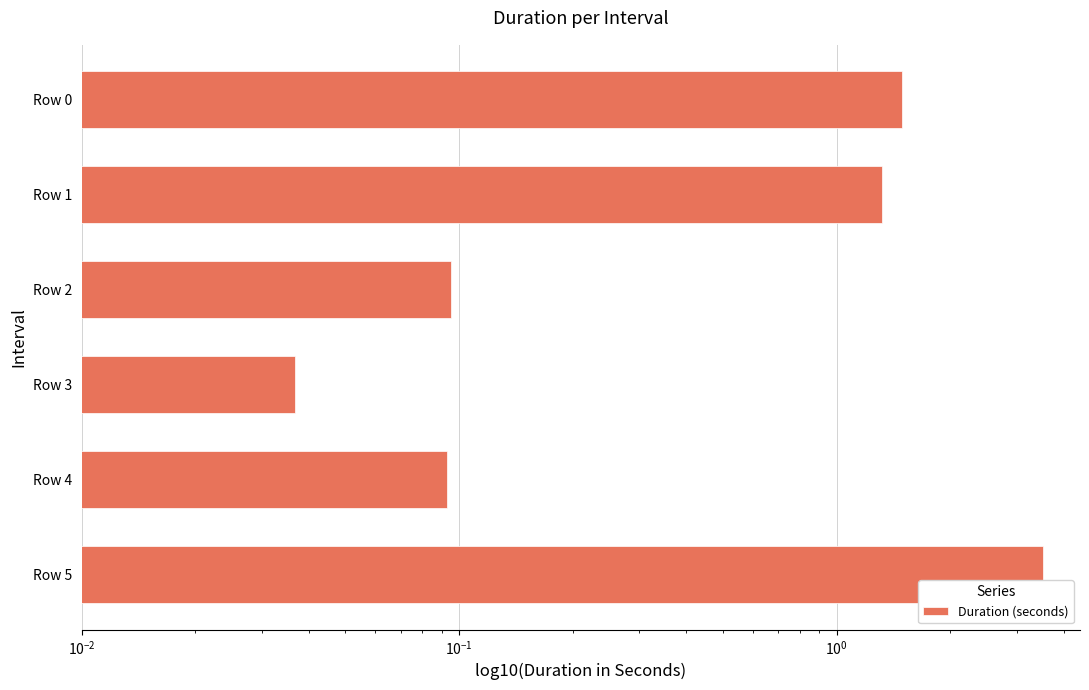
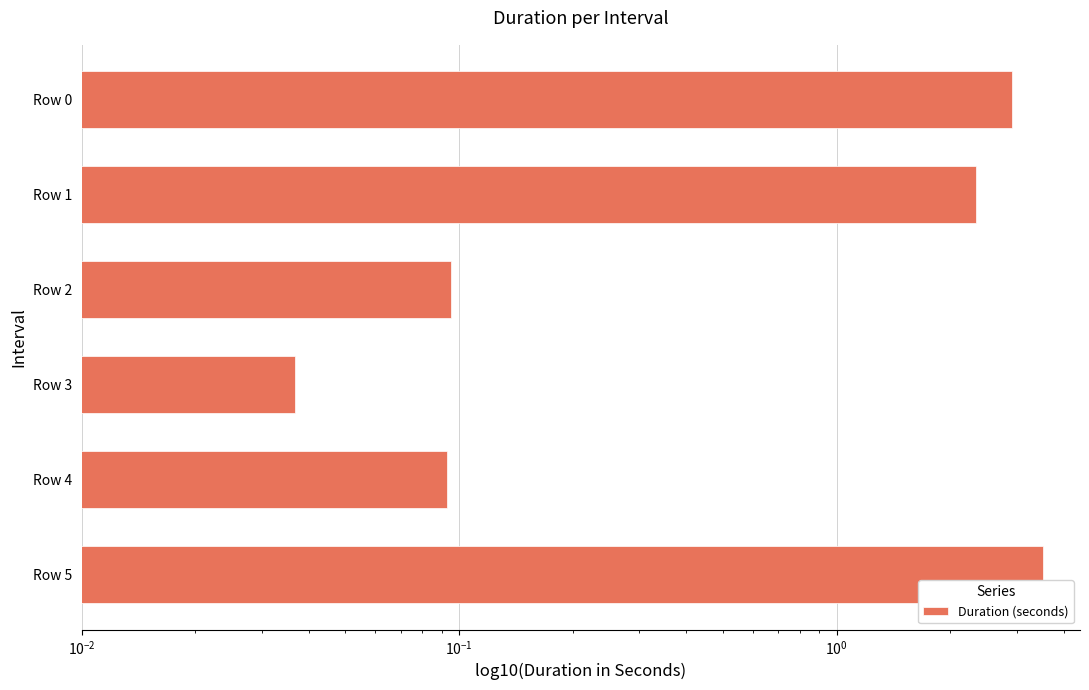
  {
-   "Row 0": 1.49,
-   "Row 1": 1.32,
+   "Row 0": 2.9,
+   "Row 1": 2.3,
    "Row 2": 0.095,
    "Row 3": 0.037,
    "Row 4": 0.093,
    "Row 5": 3.5
  }
